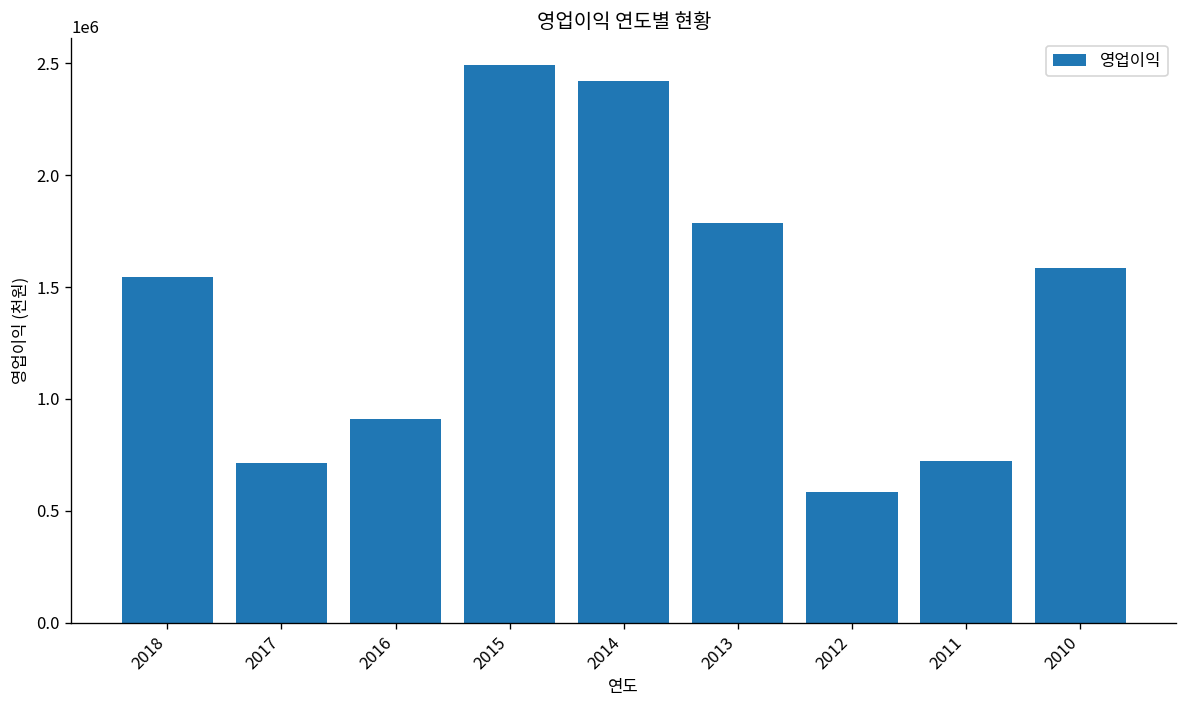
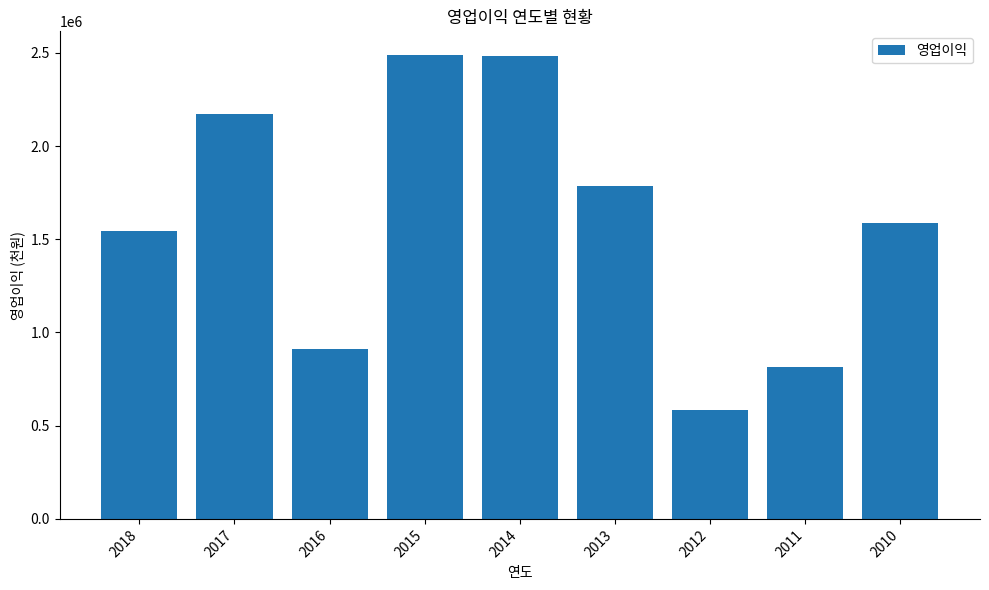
  {
    "2018": 1540000,
-   "2017": 710000,
+   "2017": 2170000,
    "2016": 910000,
    "2015": 2490000,
-   "2014": 2420000,
+   "2014": 2480000,
    "2013": 1790000,
    "2012": 580000,
-   "2011": 720000,
+   "2011": 820000,
    "2010": 1590000
  }
